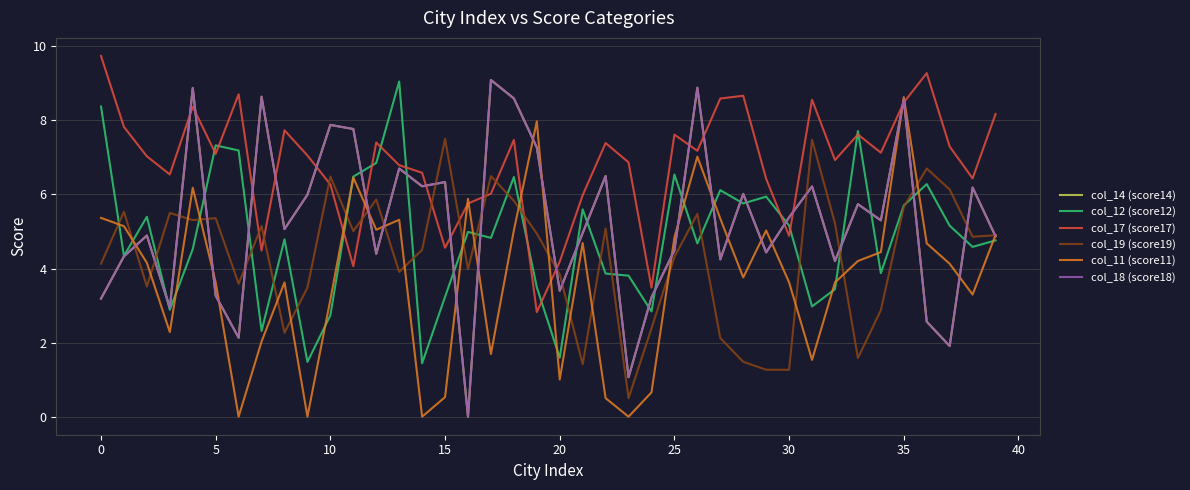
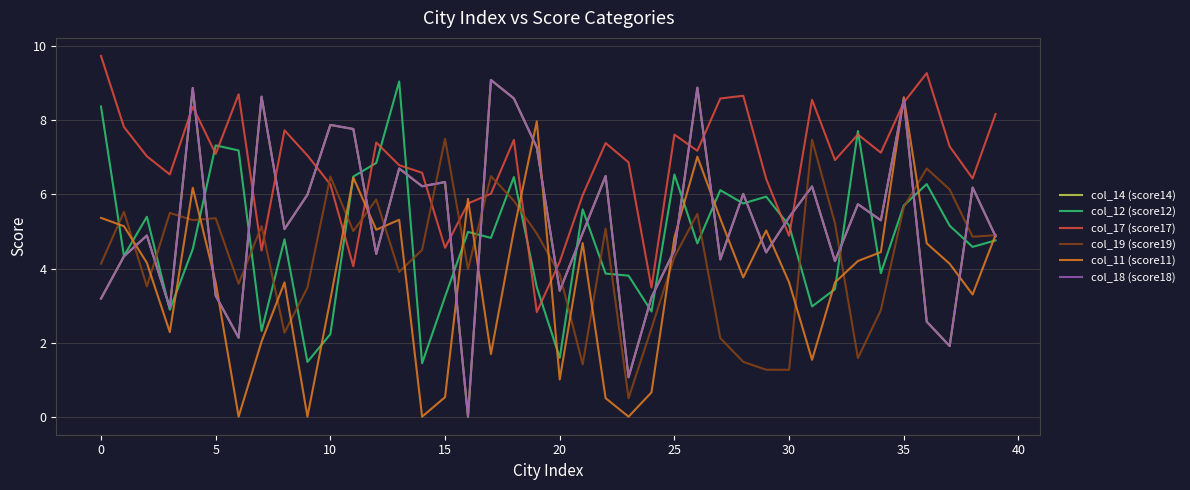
  {
    "col_18 (score18)": {
      "0": 3.2,
      "5": 3.3,
      "10": 7.9,
      "15": 6.3,
      "20": 3.4,
      "25": 4.5,
      "30": 5.4
    },
    "col_12 (score12)": {
      "0": 8.4,
      "5": 7.3,
-     "10": 2.7,
+     "10": 2.2,
      "15": 3.2,
      "20": 1.6,
      "25": 6.5,
      "30": 5.2
    },
    "col_19 (score19)": {
      "0": 4.1,
      "5": 5.4,
      "10": 6.5,
      "15": 7.5,
      "20": 3.8,
      "25": 4.3,
      "30": 1.3
    }
  }
